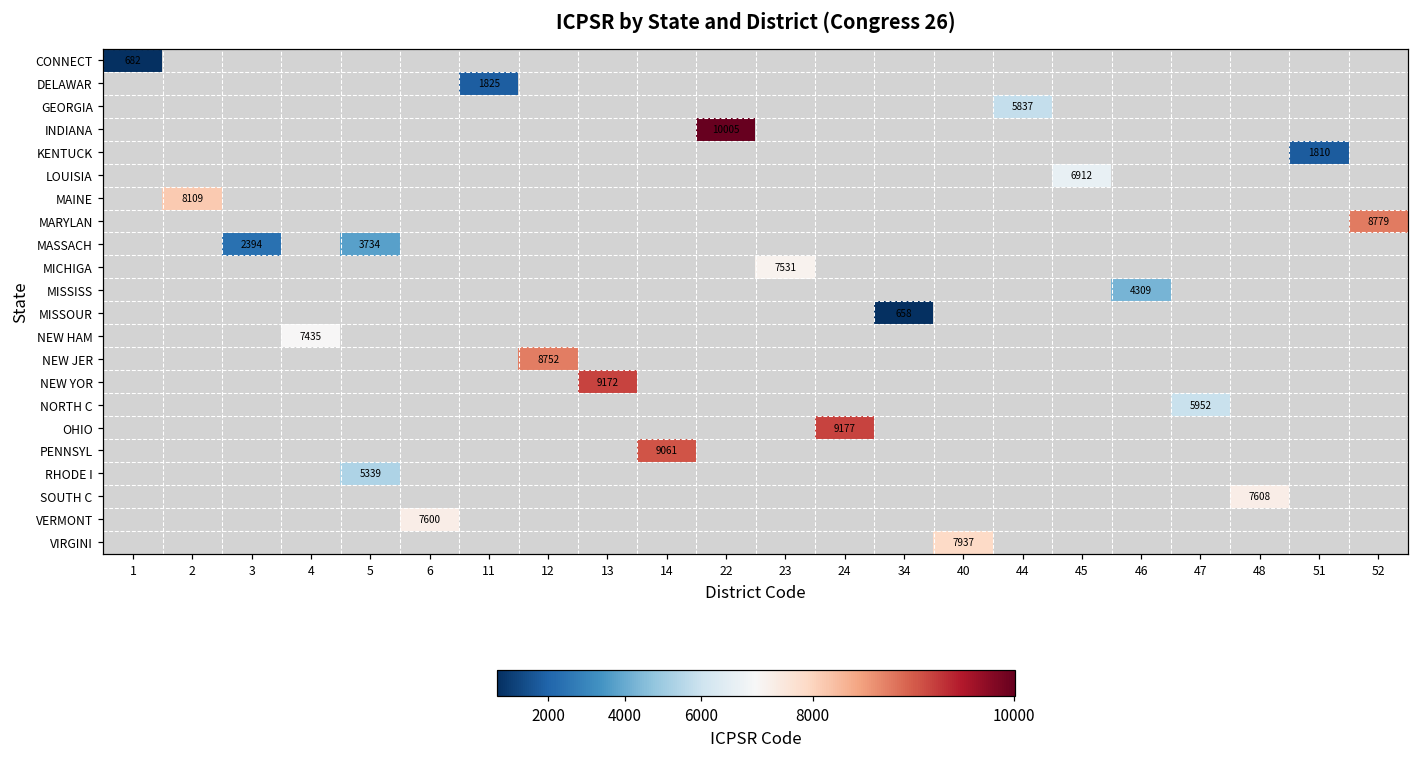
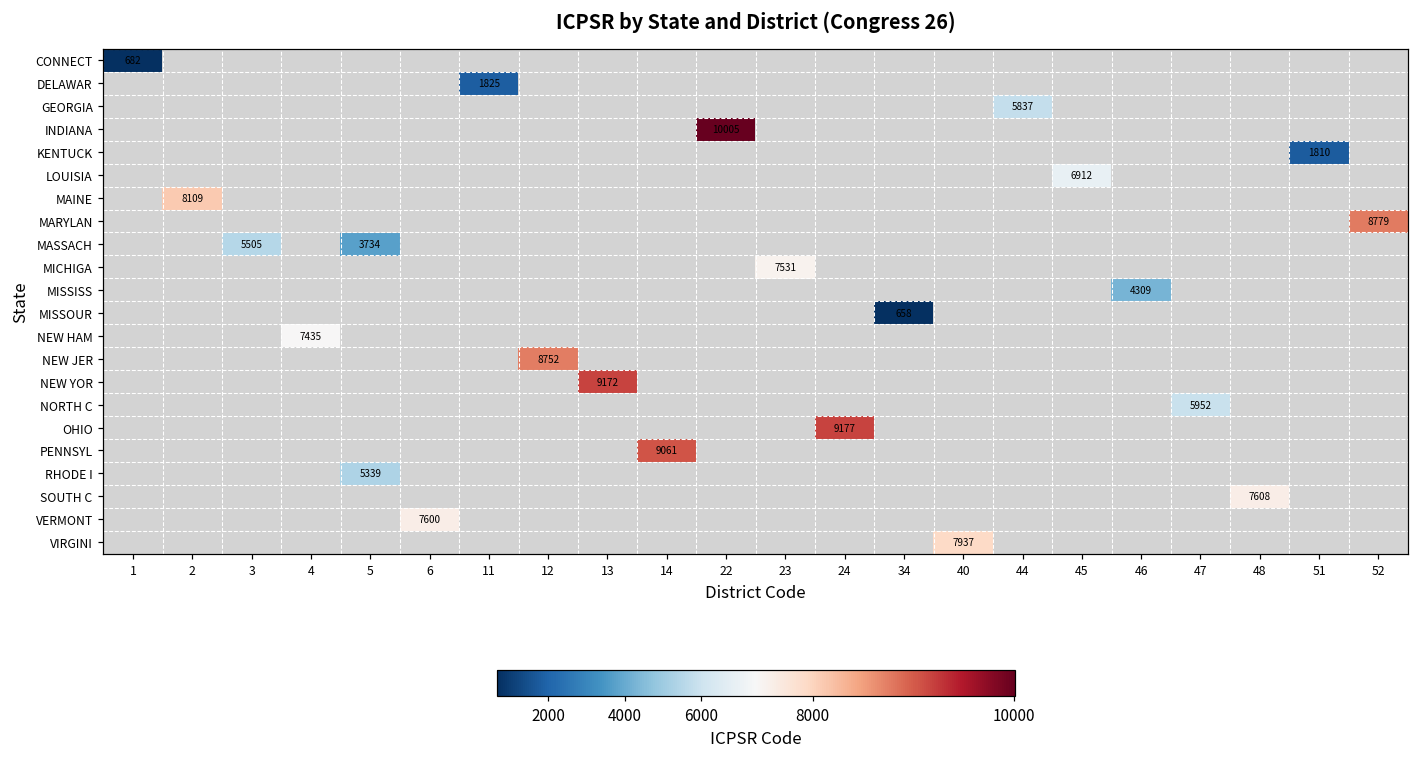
  {
    "CONNECT": {
      "1": 682
    },
    "DELAWAR": {
      "11": 1825
    },
    "GEORGIA": {
      "44": 5837
    },
    "INDIANA": {
      "22": 10005
    },
    "KENTUCK": {
      "51": 1810
    },
    "LOUISIA": {
      "45": 6912
    },
    "MAINE": {
      "2": 8109
    },
    "MARYLAN": {
      "52": 8779
    },
    "MASSACH": {
-     "3": 2394,
+     "3": 5505,
      "5": 3734
    },
    "MICHIGA": {
      "23": 7531
    },
    "MISSISS": {
      "46": 4309
    },
    "MISSOUR": {
      "34": 658
    },
    "NEW HAM": {
      "4": 7435
    },
    "NEW JER": {
      "12": 8752
    },
    "NEW YOR": {
      "13": 9172
    },
    "NORTH C": {
      "47": 5952
    },
    "OHIO": {
      "24": 9177
    },
    "PENNSYL": {
      "14": 9061
    },
    "RHODE I": {
      "5": 5339
    },
    "SOUTH C": {
      "48": 7608
    },
    "VERMONT": {
      "6": 7600
    },
    "VIRGINI": {
      "40": 7937
    }
  }
